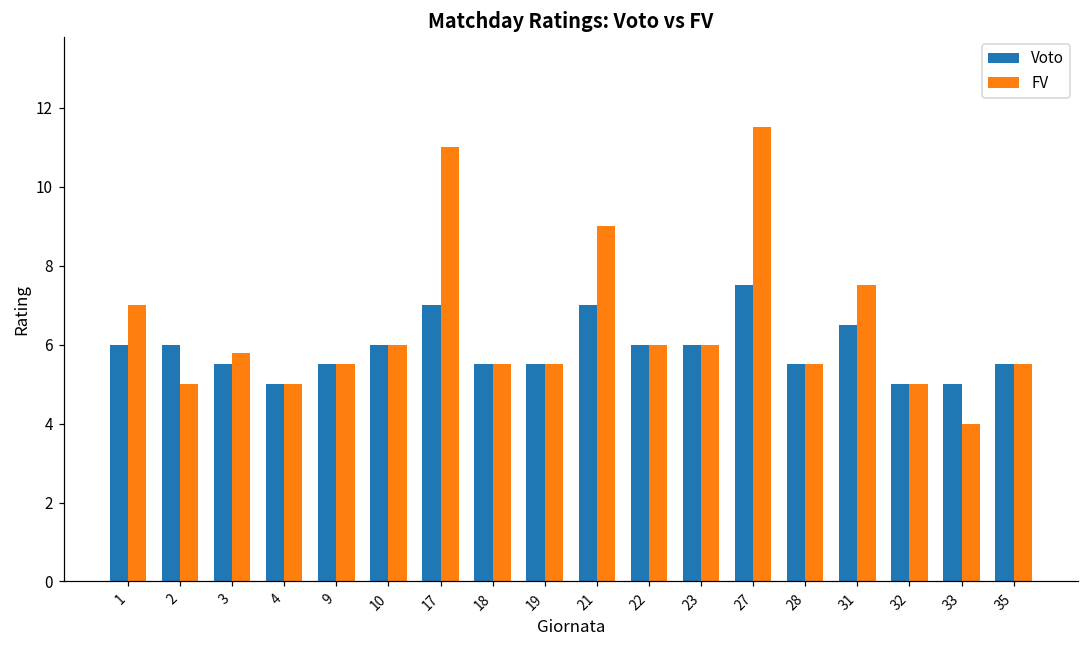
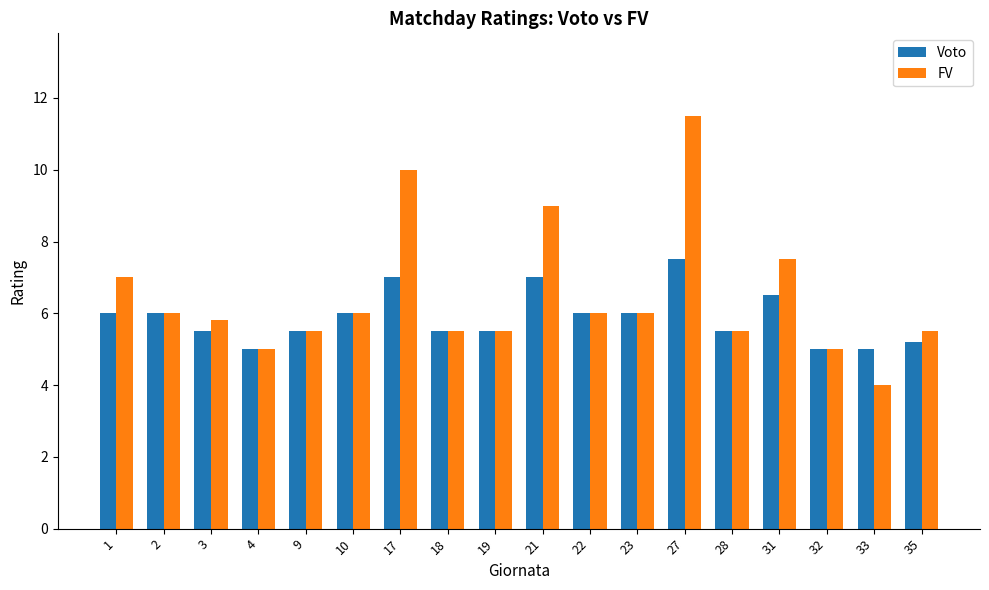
  {
    "Voto": {
      "1": 6.0,
      "2": 6.0,
      "3": 5.5,
      "4": 5.0,
      "9": 5.5,
      "10": 6.0,
      "17": 7.0,
      "18": 5.5,
      "19": 5.5,
      "21": 7.0,
      "22": 6.0,
      "23": 6.0,
      "27": 7.5,
      "28": 5.5,
      "31": 6.5,
      "32": 5.0,
      "33": 5.0,
-     "35": 5.5
+     "35": 5.2
    },
    "FV": {
      "1": 7,
-     "2": 5,
+     "2": 6,
      "3": 5.8,
      "4": 5,
      "9": 5.5,
      "10": 6,
-     "17": 11,
+     "17": 10,
      "18": 5.5,
      "19": 5.5,
      "21": 9,
      "22": 6,
      "23": 6,
      "27": 11.5,
      "28": 5.5,
      "31": 7.5,
      "32": 5,
      "33": 4,
      "35": 5.5
    }
  }
